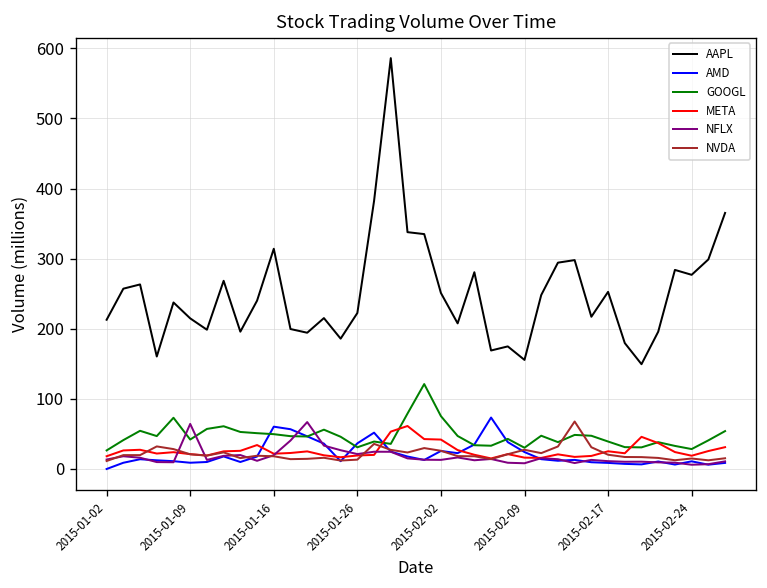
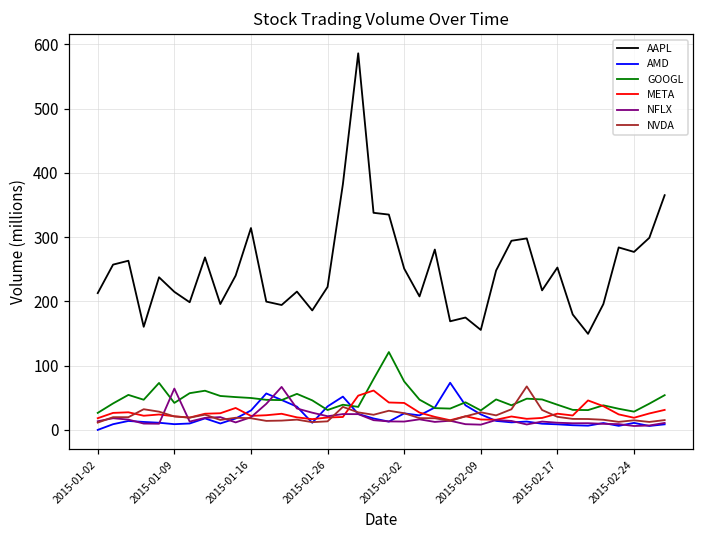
  {
    "AAPL": {
      "2015-01-02": 210,
      "2015-01-09": 210,
      "2015-01-16": 310,
      "2015-01-26": 220,
      "2015-02-02": 250,
      "2015-02-09": 160,
      "2015-02-17": 250,
      "2015-02-24": 280
    },
    "AMD": {
      "2015-01-02": 0,
      "2015-01-09": 10,
-     "2015-01-16": 60,
+     "2015-01-16": 30,
      "2015-01-26": 40
    },
    "GOOGL": {
      "2015-01-02": 30,
      "2015-01-09": 40,
      "2015-01-16": 50,
      "2015-01-26": 30,
      "2015-02-02": 80,
      "2015-02-17": 40,
      "2015-02-24": 30
    },
    "META": {
      "2015-01-02": 20,
      "2015-02-02": 40,
      "2015-02-09": 20,
      "2015-02-17": 30
    },
    "NFLX": {
      "2015-01-09": 60,
      "2015-02-02": 10,
      "2015-02-09": 10,
      "2015-02-24": 10
    },
    "NVDA": {
      "2015-01-26": 10,
      "2015-02-17": 20
    }
  }
